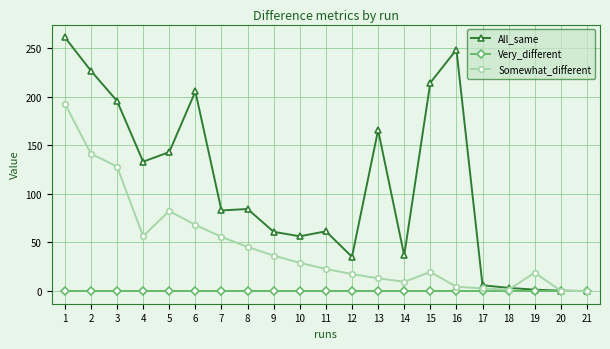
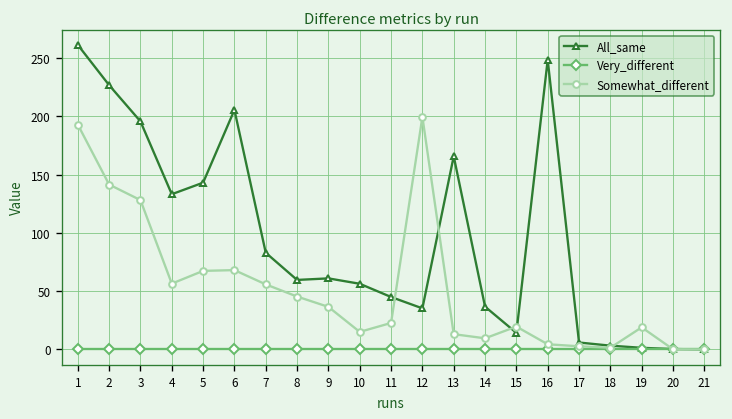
  {
    "All_same": {
      "1": 260,
      "2": 230,
      "3": 200,
      "4": 130,
      "5": 140,
      "6": 210,
      "7": 80,
-     "8": 80,
+     "8": 60,
      "9": 60,
      "10": 60,
-     "11": 60,
+     "11": 40,
      "12": 40,
      "13": 170,
      "14": 40,
-     "15": 210,
+     "15": 10,
      "16": 250,
      "17": 10
    },
    "Very_different": {
      "1": 0,
      "2": 0,
      "3": 0,
      "4": 0,
      "5": 0,
      "6": 0,
      "7": 0,
      "8": 0,
      "9": 0,
      "10": 0,
      "11": 0,
      "12": 0,
      "13": 0,
      "14": 0,
      "15": 0,
      "16": 0,
      "17": 0
    },
    "Somewhat_different": {
      "1": 190,
      "2": 140,
      "3": 130,
      "4": 60,
-     "5": 80,
+     "5": 70,
      "6": 70,
      "7": 60,
      "8": 50,
      "9": 40,
-     "10": 30,
+     "10": 20,
      "11": 20,
-     "12": 20,
+     "12": 200,
      "13": 10,
      "14": 10,
      "15": 20,
      "16": 0,
      "17": 0,
      "19": 20
    }
  }
